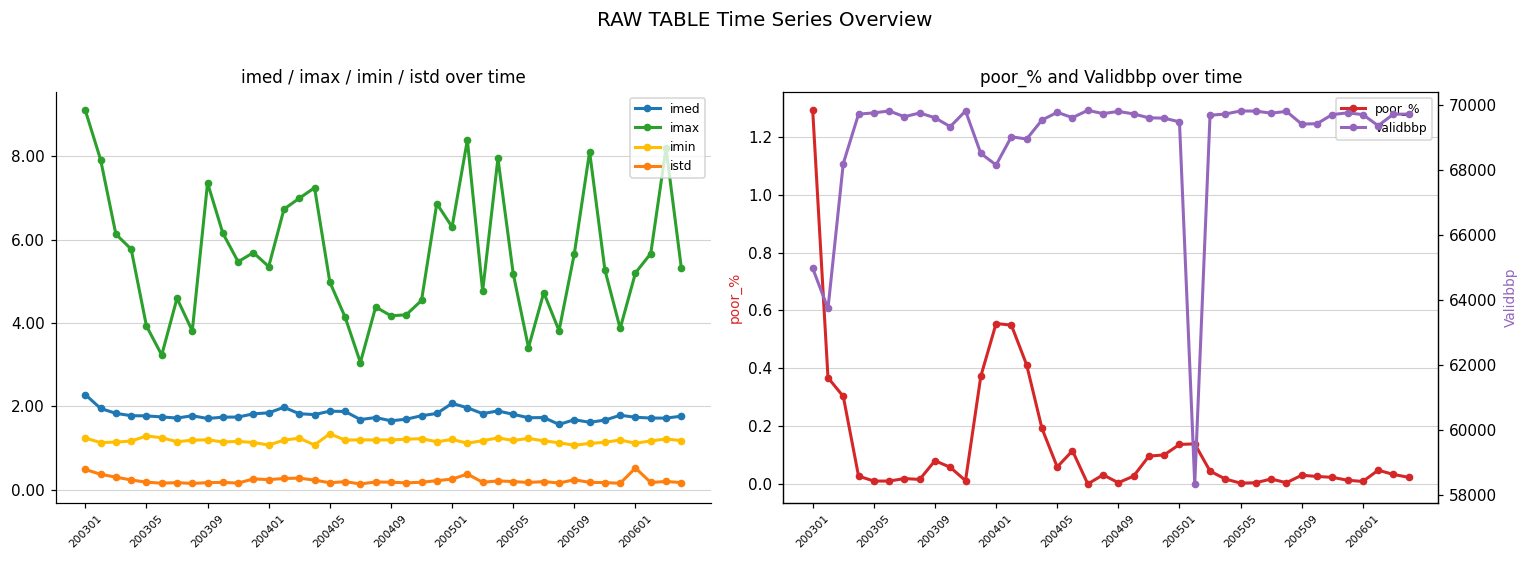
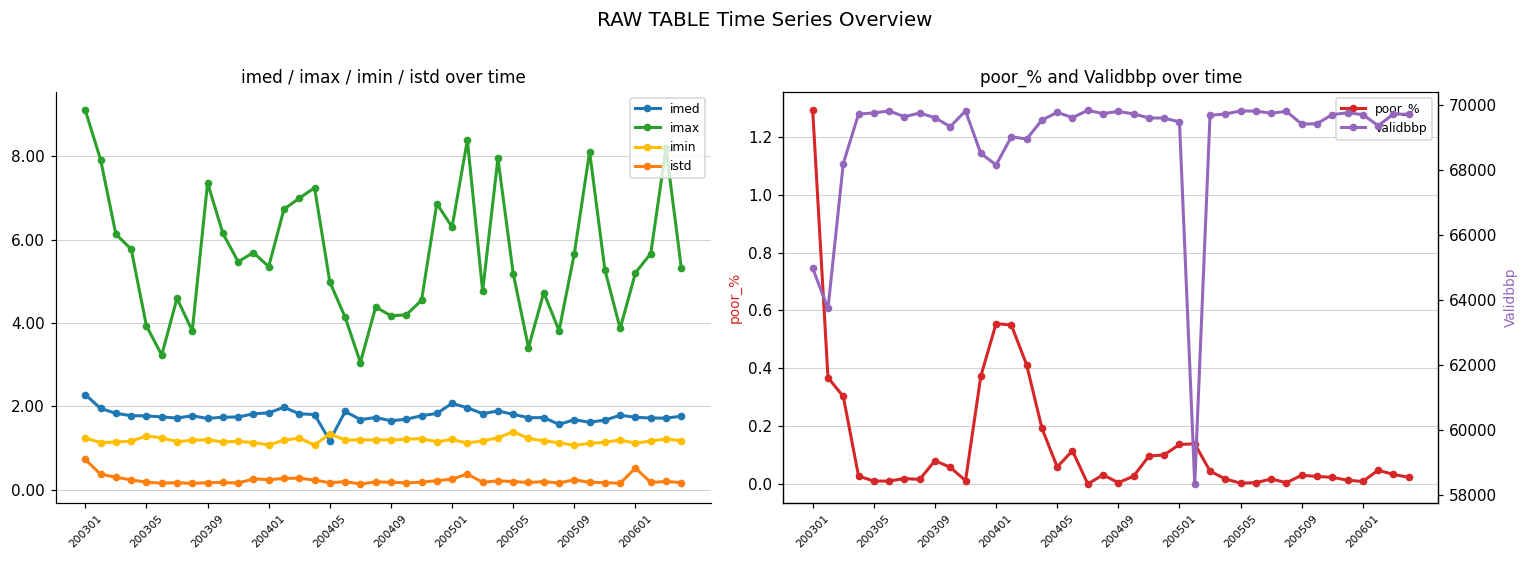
  {
    "imed / imax / imin / istd over time": {
      "imed": {
        "200301": 2.3,
        "200305": 1.8,
        "200309": 1.7,
        "200401": 1.8,
-       "200405": 1.9,
+       "200405": 1.2,
        "200409": 1.7,
        "200501": 2.1,
        "200505": 1.8,
        "200509": 1.7,
        "200601": 1.7
      },
      "imax": {
        "200301": 9.1,
        "200305": 3.9,
        "200309": 7.4,
        "200401": 5.4,
        "200405": 5.0,
        "200409": 4.2,
        "200501": 6.3,
        "200505": 5.2,
        "200509": 5.7,
        "200601": 5.2
      },
      "imin": {
        "200301": 1.2,
        "200305": 1.3,
        "200309": 1.2,
        "200401": 1.1,
        "200405": 1.3,
        "200409": 1.2,
        "200501": 1.2,
-       "200505": 1.2,
+       "200505": 1.4,
        "200509": 1.1,
        "200601": 1.1
      },
      "istd": {
-       "200301": 0.5,
+       "200301": 0.7,
        "200305": 0.2,
        "200309": 0.2,
        "200401": 0.2,
        "200405": 0.2,
        "200409": 0.2,
        "200501": 0.3,
        "200505": 0.2,
        "200509": 0.2,
        "200601": 0.5
      }
    }
  }
